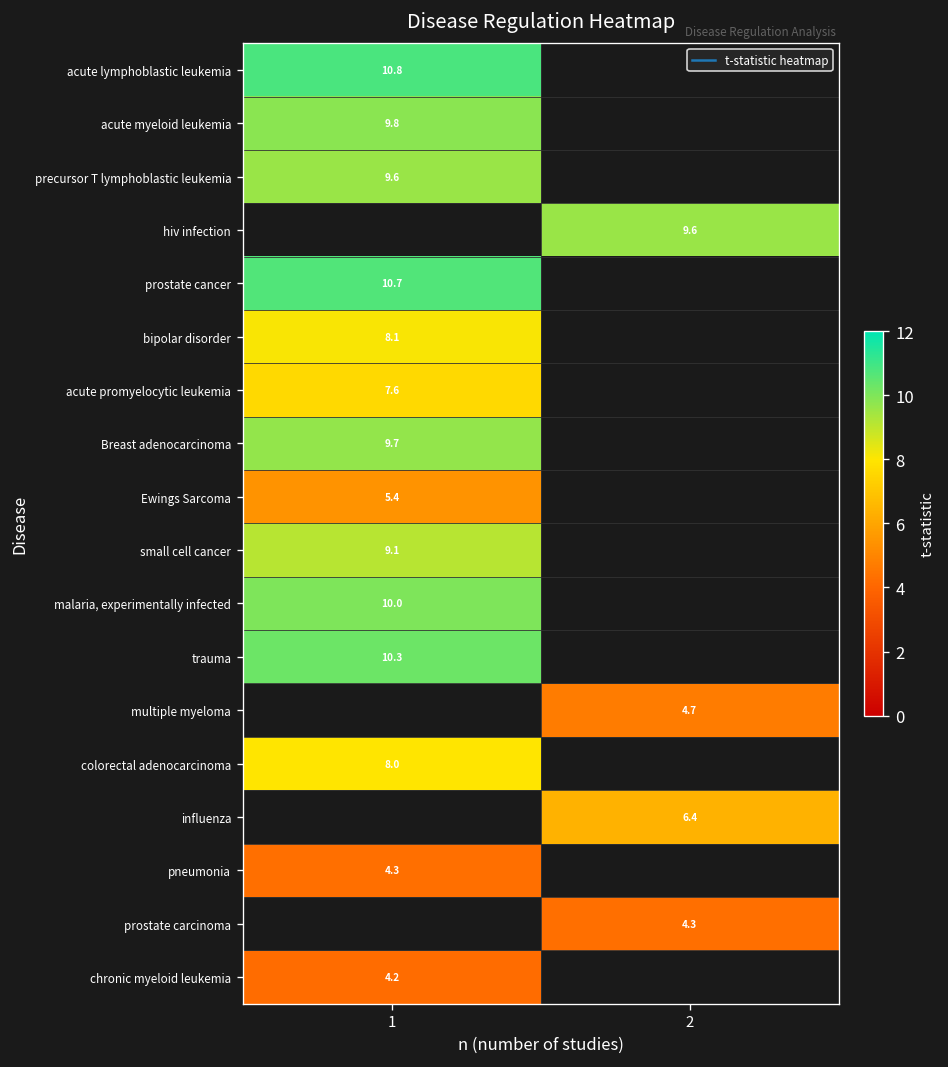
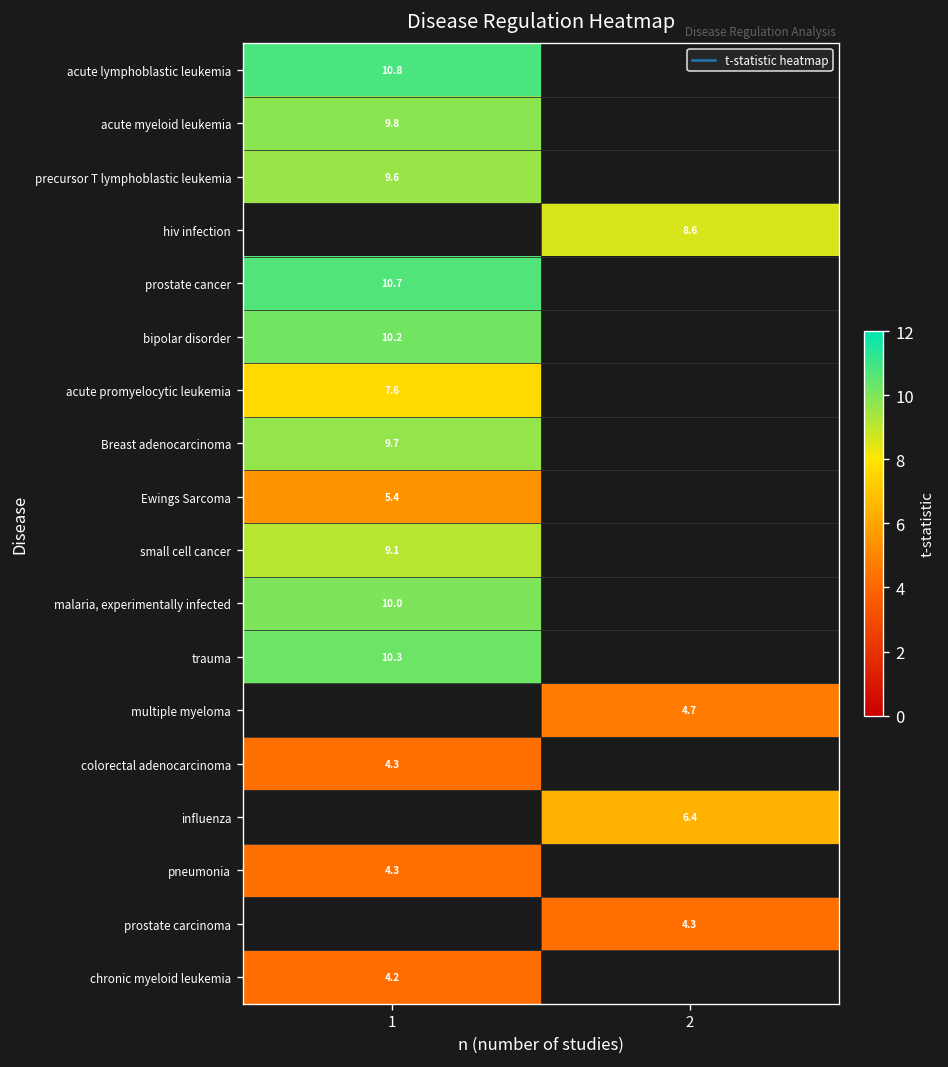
  {
    "acute lymphoblastic leukemia": {
      "1": 10.8
    },
    "acute myeloid leukemia": {
      "1": 9.8
    },
    "precursor T lymphoblastic leukemia": {
      "1": 9.6
    },
    "hiv infection": {
-     "2": 9.6
+     "2": 8.6
    },
    "prostate cancer": {
      "1": 10.7
    },
    "bipolar disorder": {
-     "1": 8.1
+     "1": 10.2
    },
    "acute promyelocytic leukemia": {
      "1": 7.6
    },
    "Breast adenocarcinoma": {
      "1": 9.7
    },
    "Ewings Sarcoma": {
      "1": 5.4
    },
    "small cell cancer": {
      "1": 9.1
    },
    "malaria, experimentally infected": {
      "1": 10.0
    },
    "trauma": {
      "1": 10.3
    },
    "multiple myeloma": {
      "2": 4.7
    },
    "colorectal adenocarcinoma": {
-     "1": 8.0
+     "1": 4.3
    },
    "influenza": {
      "2": 6.4
    },
    "pneumonia": {
      "1": 4.3
    },
    "prostate carcinoma": {
      "2": 4.3
    },
    "chronic myeloid leukemia": {
      "1": 4.2
    }
  }
